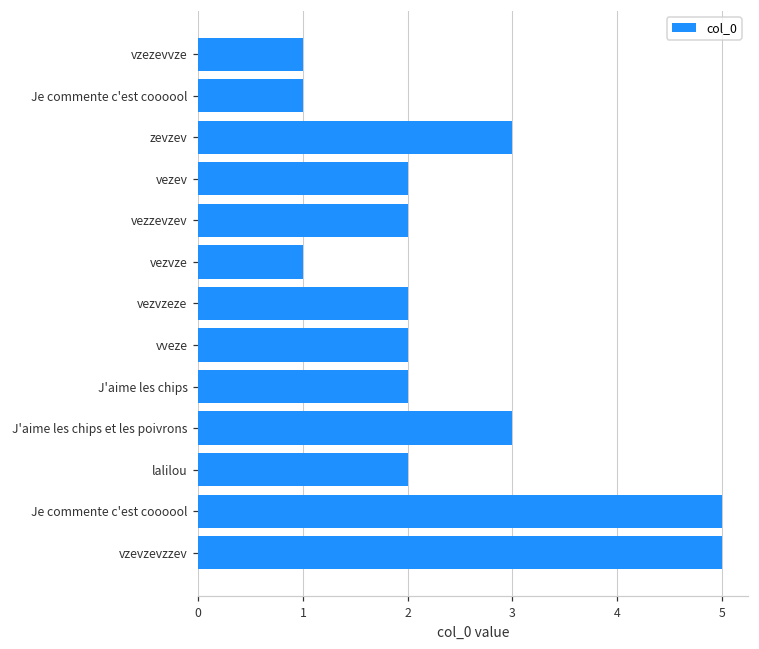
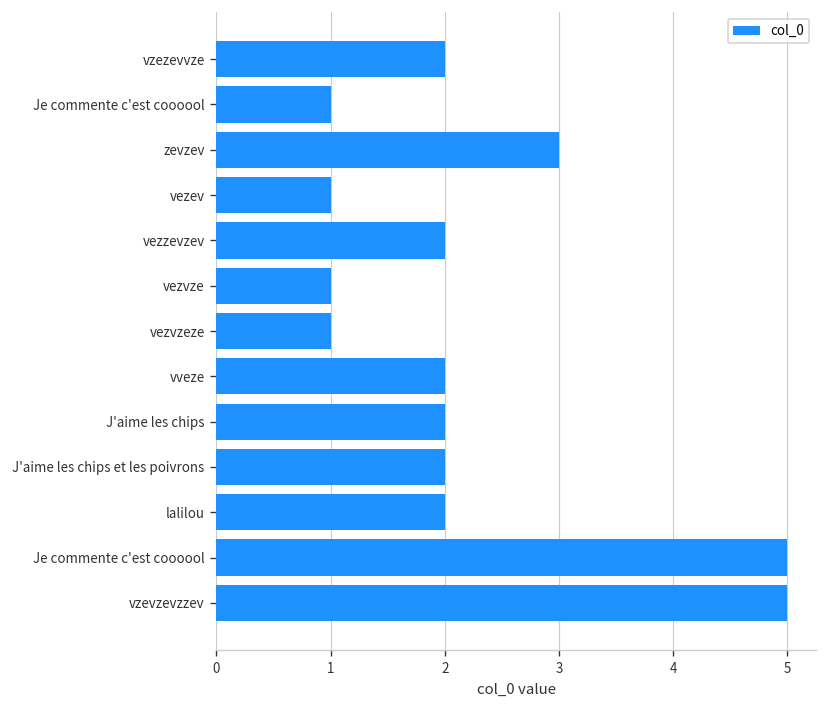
  {
-   "vzezevvze": 1,
+   "vzezevvze": 2,
    "zevzev": 3,
-   "vezev": 2,
+   "vezev": 1,
    "vezzevzev": 2,
    "vezvze": 1,
-   "vezvzeze": 2,
+   "vezvzeze": 1,
    "vveze": 2,
    "J'aime les chips": 2,
-   "J'aime les chips et les poivrons": 3,
+   "J'aime les chips et les poivrons": 2,
    "lalilou": 2,
    "vzevzevzzev": 5
  }
